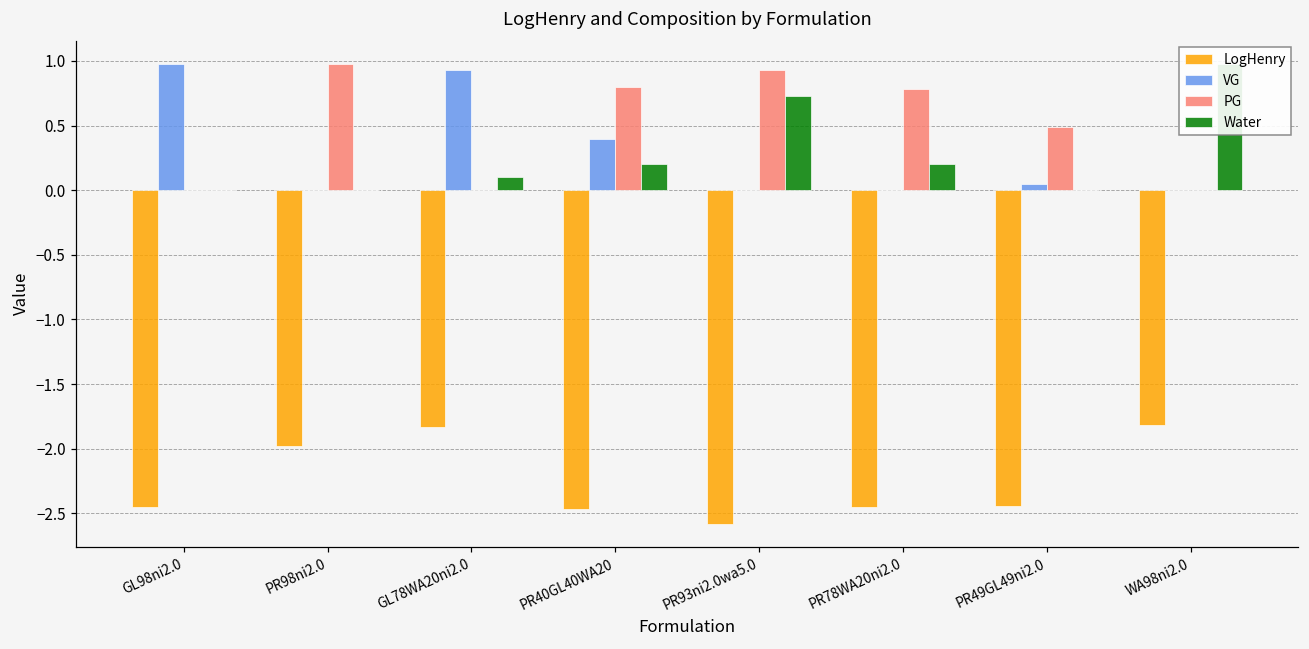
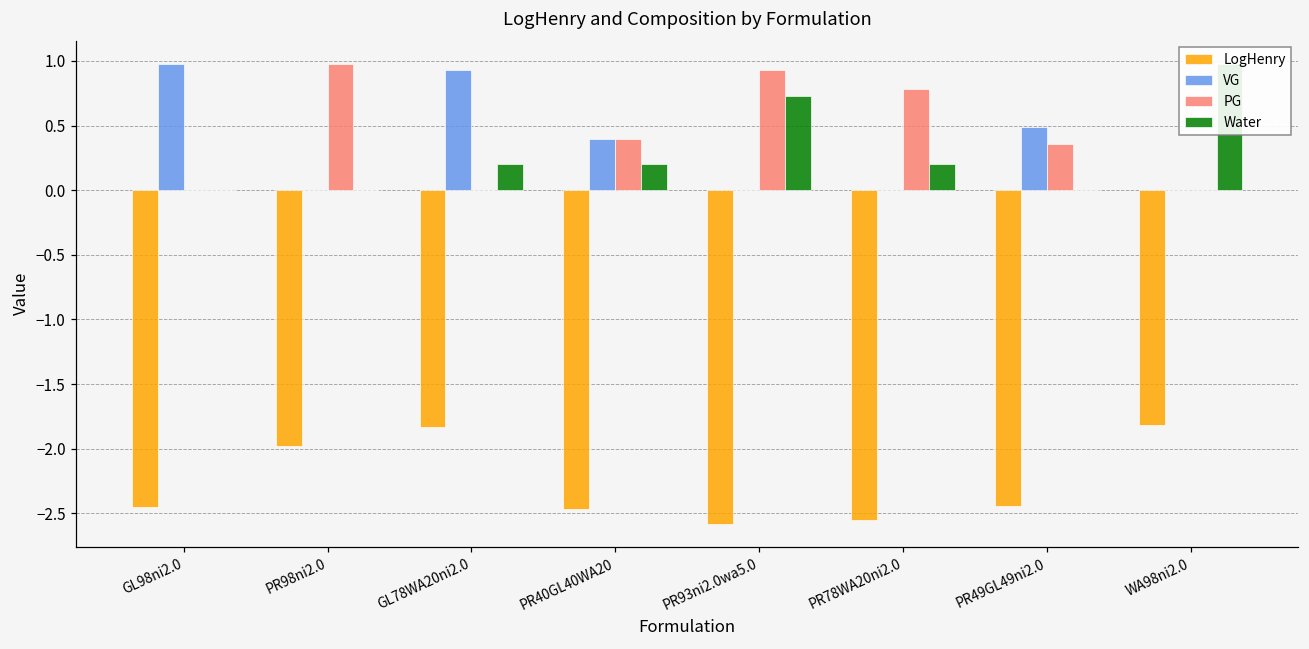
  {
    "LogHenry": {
      "GL98ni2.0": -2.46,
      "PR98ni2.0": -1.98,
      "GL78WA20ni2.0": -1.83,
      "PR40GL40WA20": -2.47,
      "PR93ni2.0wa5.0": -2.58,
-     "PR78WA20ni2.0": -2.45,
+     "PR78WA20ni2.0": -2.55,
      "PR49GL49ni2.0": -2.44,
      "WA98ni2.0": -1.82
    },
    "VG": {
      "GL98ni2.0": 0.98,
      "PR98ni2.0": 0.00,
      "GL78WA20ni2.0": 0.93,
      "PR40GL40WA20": 0.40,
      "PR93ni2.0wa5.0": 0.00,
      "PR78WA20ni2.0": 0.00,
-     "PR49GL49ni2.0": 0.05,
+     "PR49GL49ni2.0": 0.49,
      "WA98ni2.0": 0.00
    },
    "PG": {
      "GL98ni2.0": 0.00,
      "PR98ni2.0": 0.98,
      "GL78WA20ni2.0": 0.00,
-     "PR40GL40WA20": 0.8,
+     "PR40GL40WA20": 0.4,
      "PR93ni2.0wa5.0": 0.93,
      "PR78WA20ni2.0": 0.78,
-     "PR49GL49ni2.0": 0.49,
+     "PR49GL49ni2.0": 0.36,
      "WA98ni2.0": 0.00
    },
    "Water": {
      "GL98ni2.0": 0.0,
      "PR98ni2.0": 0.0,
-     "GL78WA20ni2.0": 0.1,
+     "GL78WA20ni2.0": 0.2,
      "PR40GL40WA20": 0.2,
      "PR93ni2.0wa5.0": 0.73,
      "PR78WA20ni2.0": 0.2,
      "PR49GL49ni2.0": 0.0
    }
  }
